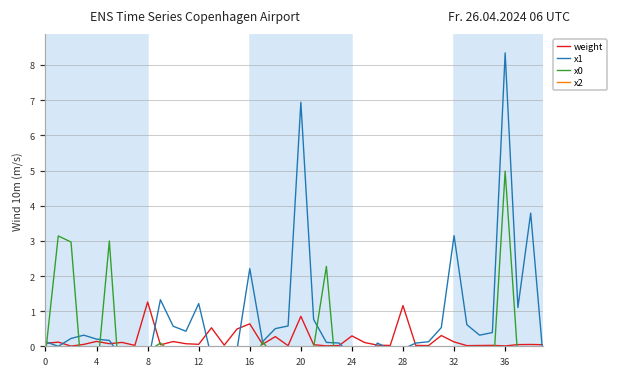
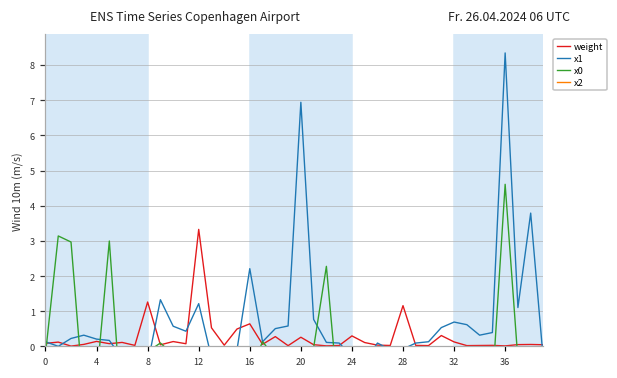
  {
    "weight": {
      "8": 1.3,
-     "12": 0.1,
+     "12": 3.3,
      "16": 0.6,
-     "20": 0.9,
+     "20": 0.3,
      "24": 0.3,
      "28": 1.2,
      "32": 0.1,
      "36": 0.0
    },
    "x1": {
      "12": 1.2,
      "16": 2.2,
      "20": 6.9,
-     "32": 3.1,
+     "32": 0.7,
      "36": 8.3
    },
    "x0": {
-     "36": 5.0
+     "36": 4.6
    }
  }
